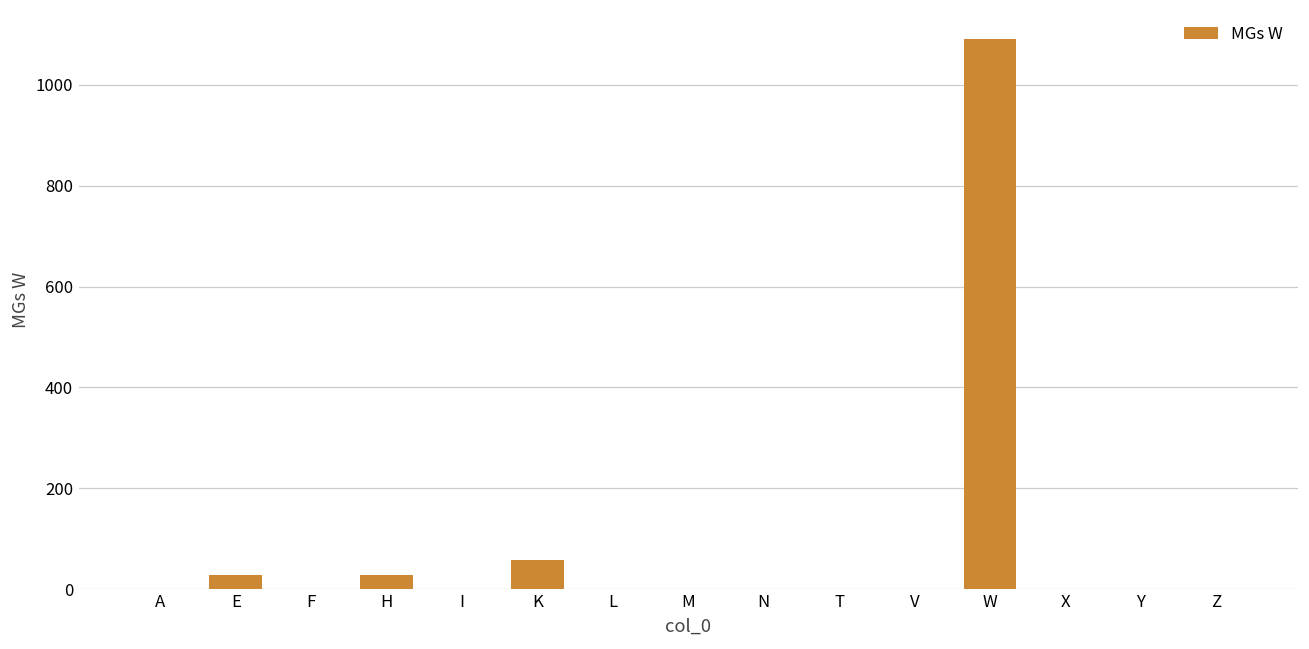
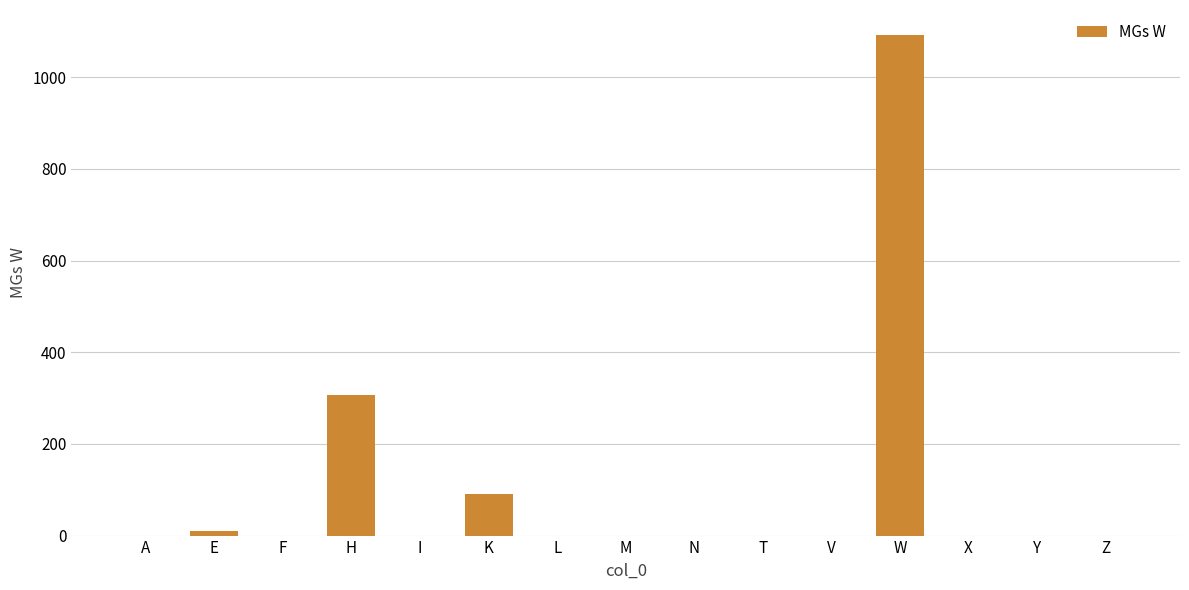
  {
    "A": 0,
-   "E": 30,
+   "E": 10,
    "F": 0,
-   "H": 30,
+   "H": 310,
    "I": 0,
-   "K": 60,
+   "K": 90,
    "L": 0,
    "M": 0,
    "N": 0,
    "T": 0,
    "V": 0,
    "W": 1090,
    "X": 0,
    "Y": 0,
    "Z": 0
  }
